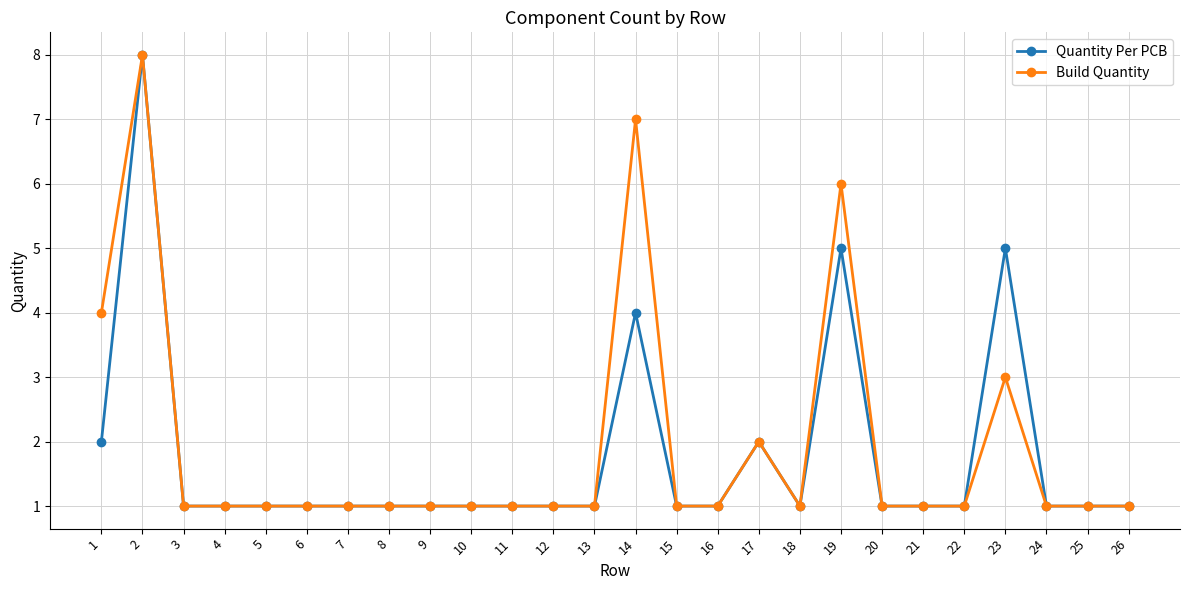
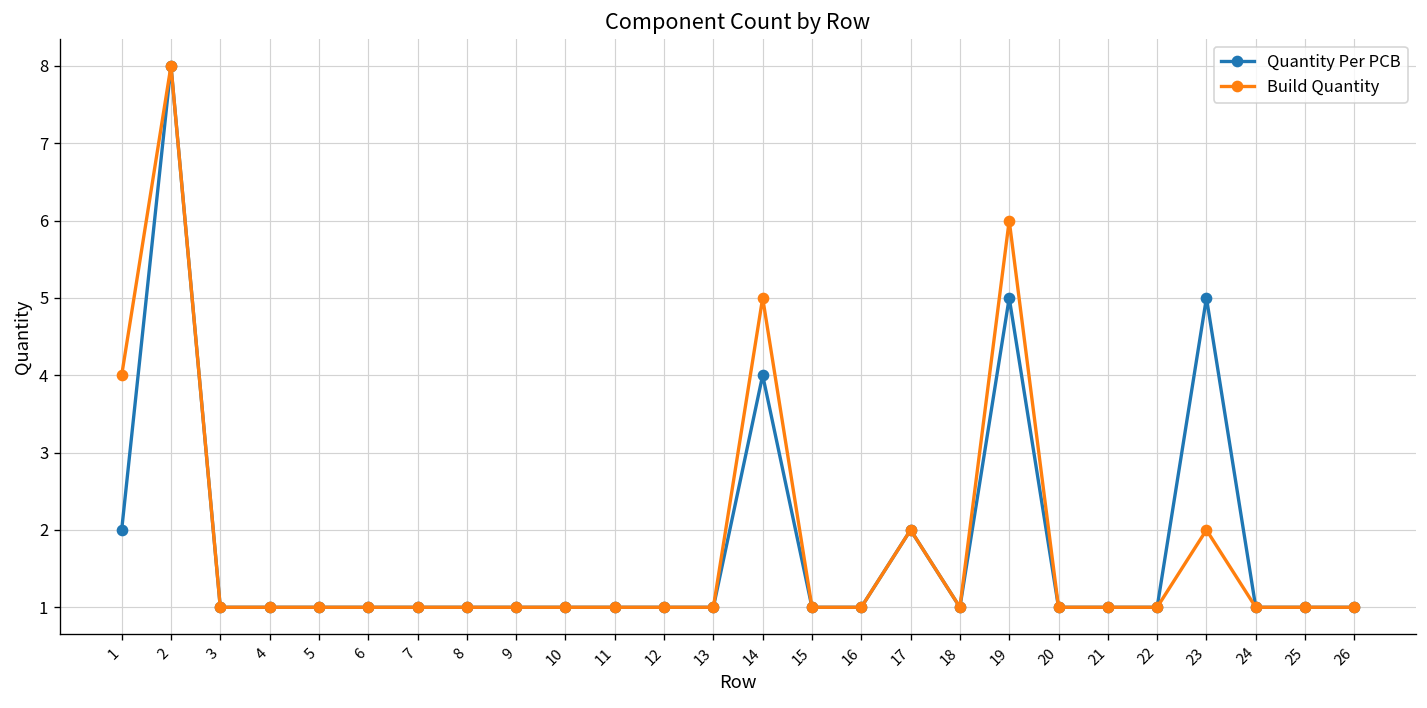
  {
    "Quantity Per PCB": {
      "1": 2,
      "14": 4,
      "19": 5,
      "23": 5
    },
    "Build Quantity": {
      "1": 4,
-     "14": 7,
+     "14": 5,
      "19": 6,
-     "23": 3
+     "23": 2
    }
  }
